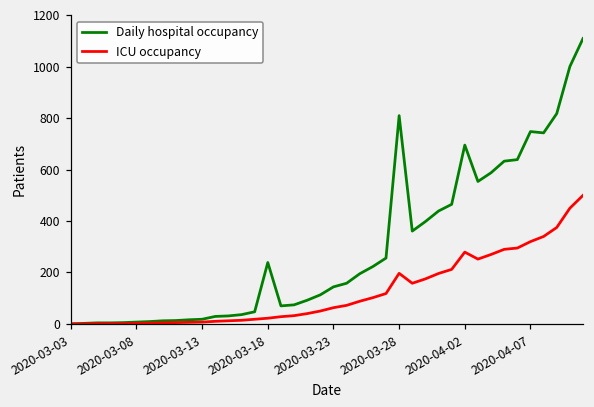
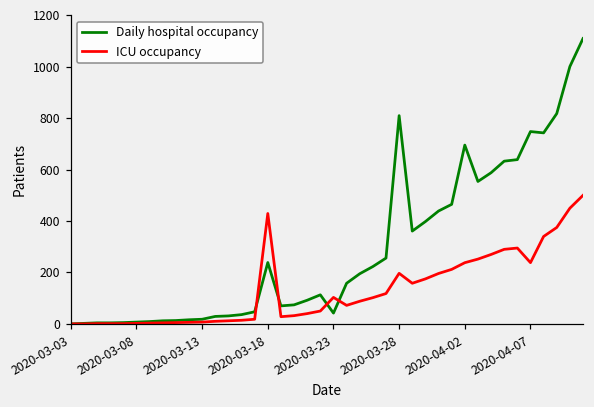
  {
    "Daily hospital occupancy": {
      "2020-03-13": 20,
      "2020-03-18": 240,
-     "2020-03-23": 140,
+     "2020-03-23": 40,
      "2020-03-28": 810,
      "2020-04-02": 700,
      "2020-04-07": 750
    },
    "ICU occupancy": {
      "2020-03-13": 10,
-     "2020-03-18": 20,
-     "2020-03-23": 60,
+     "2020-03-18": 430,
+     "2020-03-23": 100,
      "2020-03-28": 200,
-     "2020-04-02": 280,
-     "2020-04-07": 320
+     "2020-04-02": 240,
+     "2020-04-07": 240
    }
  }
